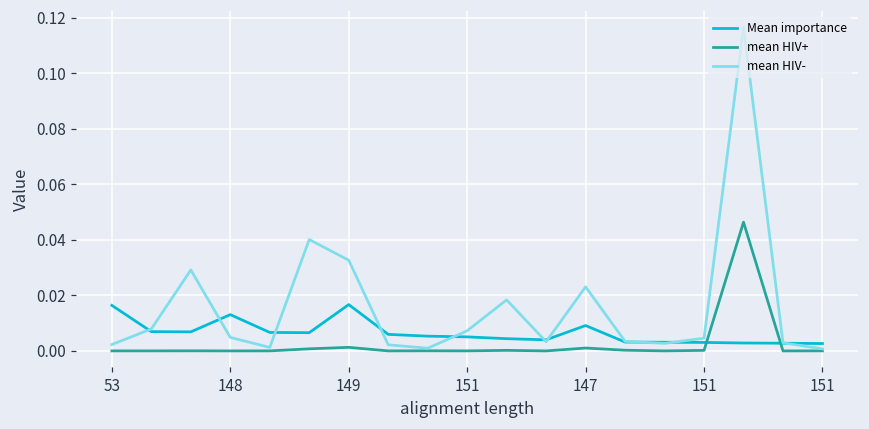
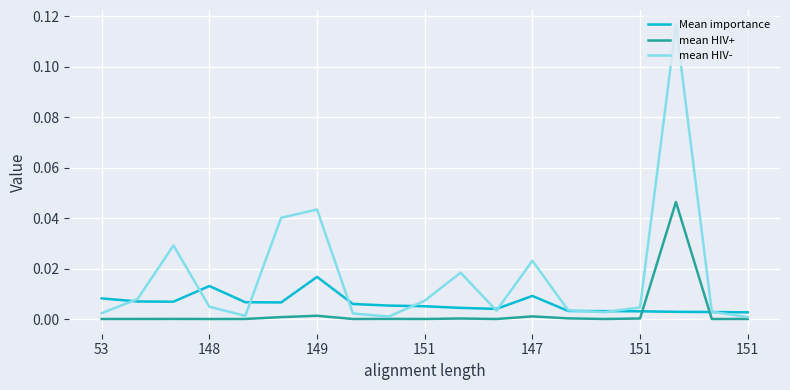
  {
    "Mean importance": {
-     "53": 0.016,
+     "53": 0.008,
      "148": 0.013,
      "149": 0.017,
      "147": 0.009
    },
    "mean HIV+": {
      "53": 0.000,
      "148": 0.000,
      "149": 0.001,
      "147": 0.001
    },
    "mean HIV-": {
      "53": 0.002,
      "148": 0.005,
-     "149": 0.033,
+     "149": 0.043,
      "147": 0.023
    }
  }
